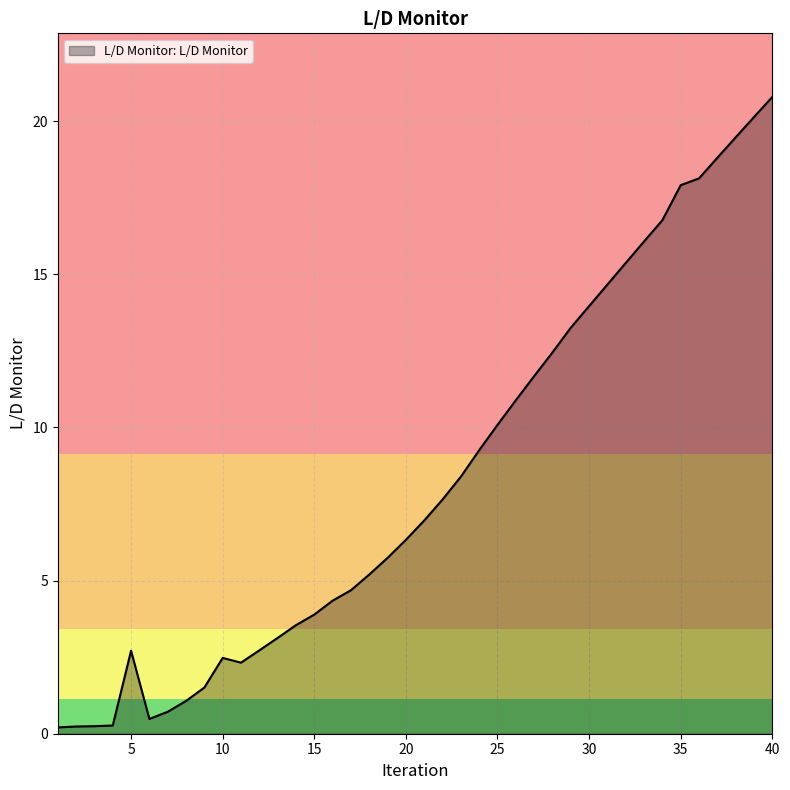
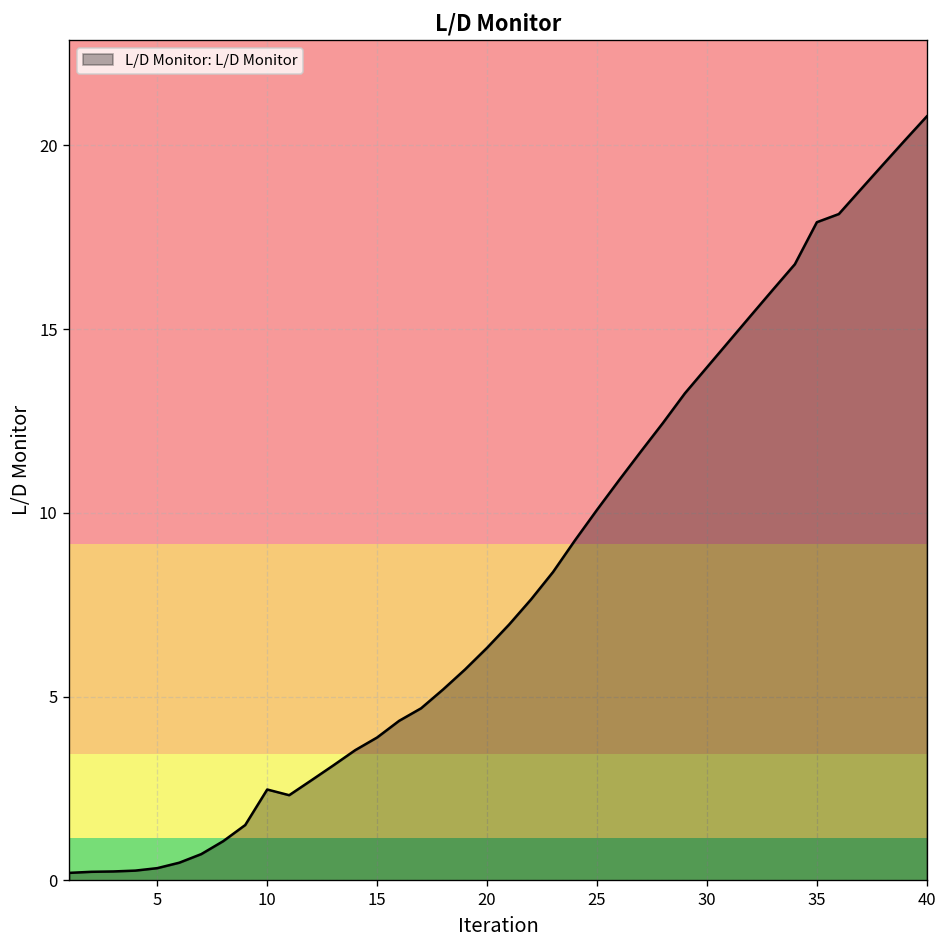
  {
-   "5": 2.7,
+   "5": 0.3,
    "10": 2.5,
    "15": 3.9,
    "20": 6.3,
    "25": 10.1,
    "30": 14.0,
    "35": 17.9,
    "40": 20.8
  }
